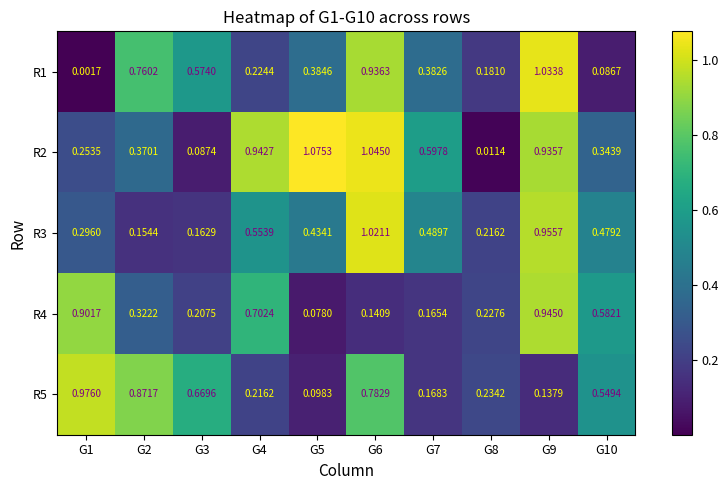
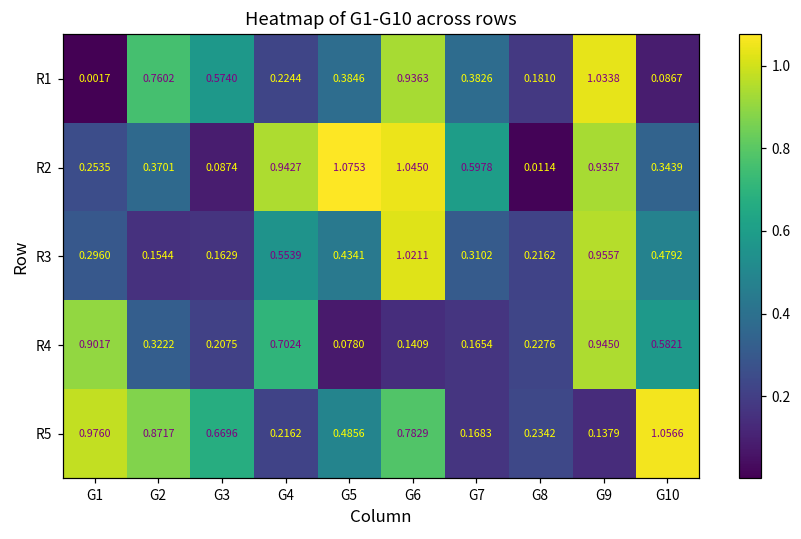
  {
    "R1": {
      "G1": 0.0017,
      "G2": 0.7602,
      "G3": 0.5740,
      "G4": 0.2244,
      "G5": 0.3846,
      "G6": 0.9363,
      "G7": 0.3826,
      "G8": 0.1810,
      "G9": 1.0338,
      "G10": 0.0867
    },
    "R2": {
      "G1": 0.2535,
      "G2": 0.3701,
      "G3": 0.0874,
      "G4": 0.9427,
      "G5": 1.0753,
      "G6": 1.0450,
      "G7": 0.5978,
      "G8": 0.0114,
      "G9": 0.9357,
      "G10": 0.3439
    },
    "R3": {
      "G1": 0.2960,
      "G2": 0.1544,
      "G3": 0.1629,
      "G4": 0.5539,
      "G5": 0.4341,
      "G6": 1.0211,
-     "G7": 0.4897,
+     "G7": 0.3102,
      "G8": 0.2162,
      "G9": 0.9557,
      "G10": 0.4792
    },
    "R4": {
      "G1": 0.9017,
      "G2": 0.3222,
      "G3": 0.2075,
      "G4": 0.7024,
      "G5": 0.0780,
      "G6": 0.1409,
      "G7": 0.1654,
      "G8": 0.2276,
      "G9": 0.9450,
      "G10": 0.5821
    },
    "R5": {
      "G1": 0.9760,
      "G2": 0.8717,
      "G3": 0.6696,
      "G4": 0.2162,
-     "G5": 0.0983,
+     "G5": 0.4856,
      "G6": 0.7829,
      "G7": 0.1683,
      "G8": 0.2342,
      "G9": 0.1379,
-     "G10": 0.5494
+     "G10": 1.0566
    }
  }
